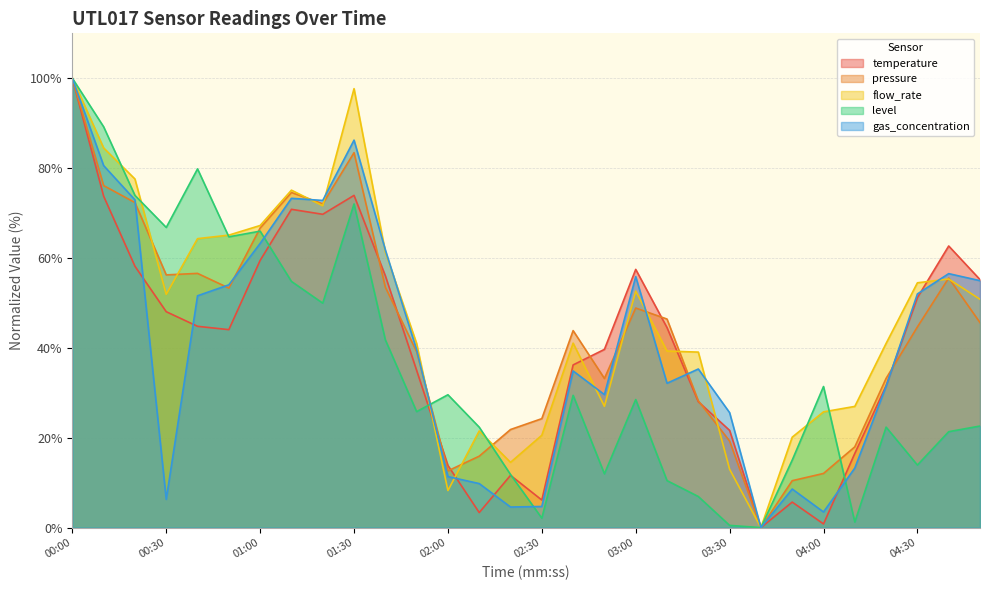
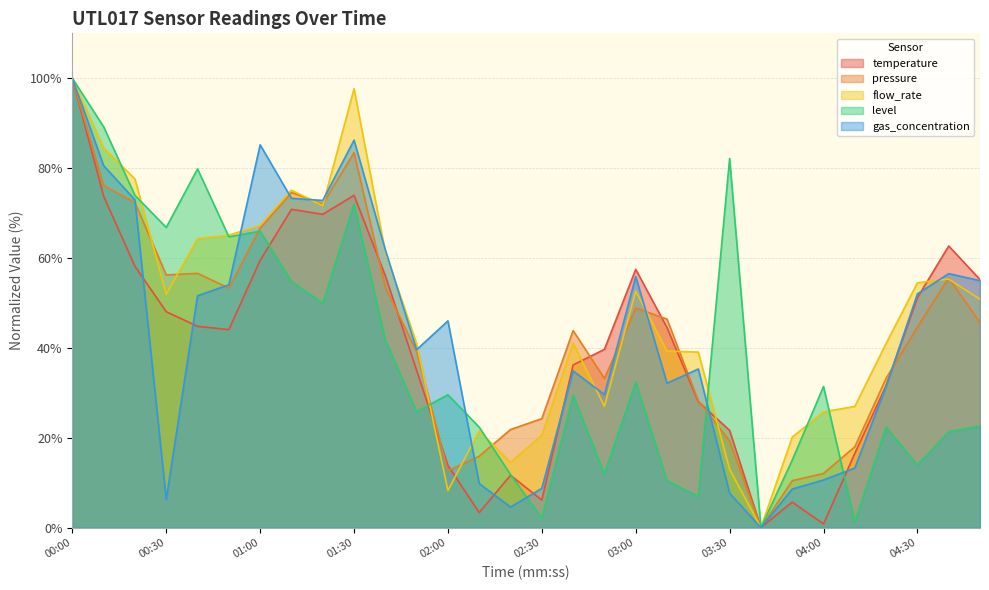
  {
    "level": {
      "00:30": "67%",
      "01:00": "66%",
      "01:30": "72%",
      "02:00": "30%",
      "02:30": "2%",
-     "03:00": "29%",
-     "03:30": "0%",
+     "03:00": "32%",
+     "03:30": "82%",
      "04:00": "31%",
      "04:30": "14%"
    },
    "gas_concentration": {
      "00:30": "6%",
-     "01:00": "63%",
+     "01:00": "85%",
      "01:30": "86%",
-     "02:00": "11%",
-     "02:30": "5%",
+     "02:00": "46%",
+     "02:30": "9%",
      "03:00": "56%",
-     "03:30": "26%",
-     "04:00": "3%",
+     "03:30": "8%",
+     "04:00": "11%",
      "04:30": "52%"
    }
  }
